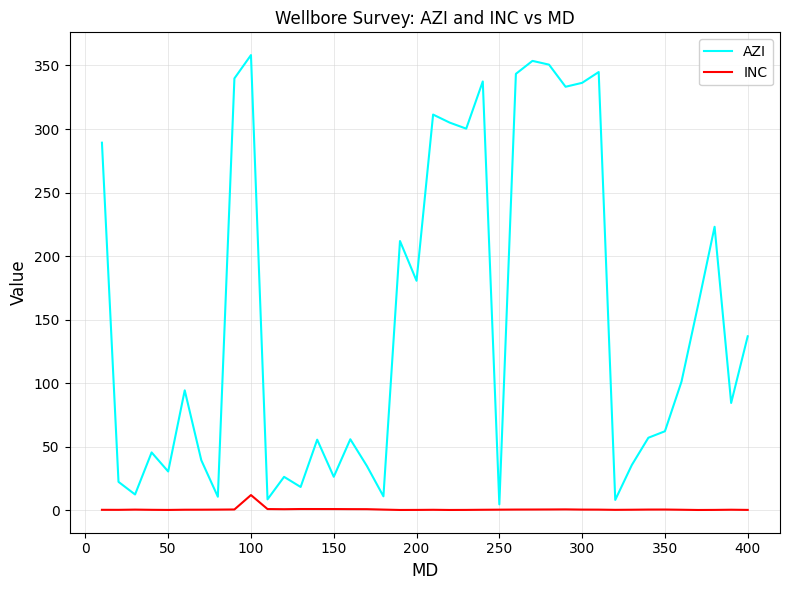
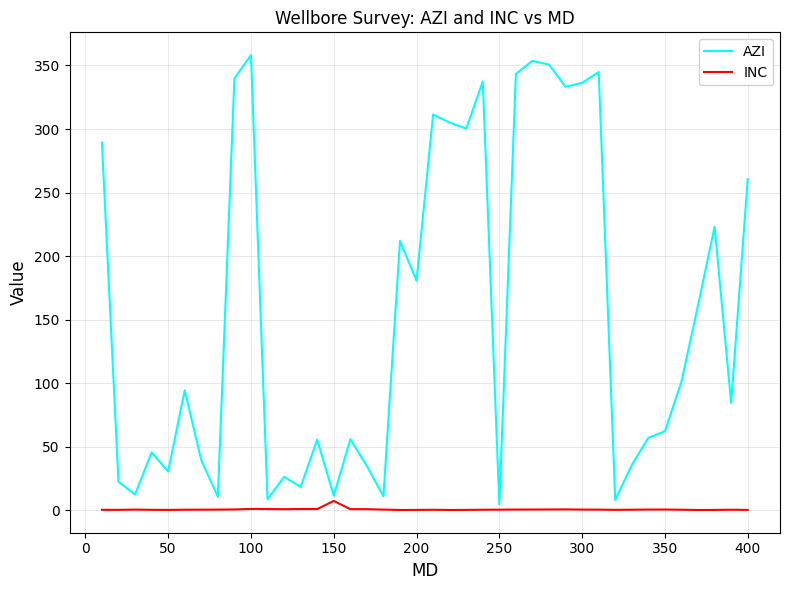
  {
    "AZI": {
      "50": 30,
      "100": 358,
-     "150": 26,
+     "150": 11,
      "200": 181,
      "250": 5,
      "300": 336,
      "350": 62,
-     "400": 137
+     "400": 261
    },
    "INC": {
      "50": 0,
-     "100": 12,
-     "150": 1,
+     "100": 1,
+     "150": 7,
      "200": 0,
      "250": 0,
      "300": 0,
      "350": 0,
      "400": 0
    }
  }
